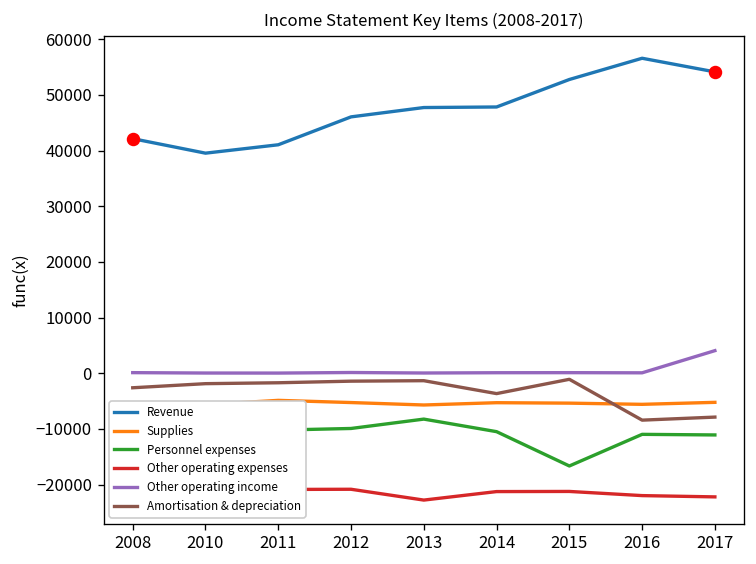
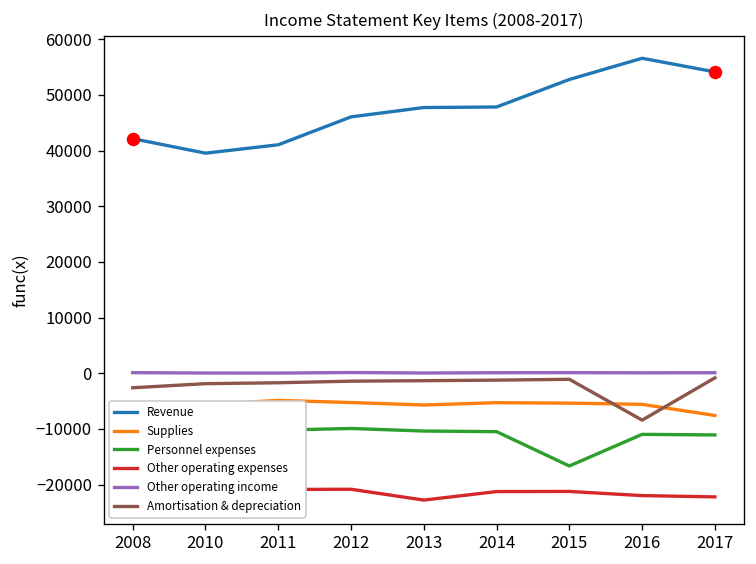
  {
    "Revenue": {
      "2010": 40000,
      "2011": 41000,
      "2012": 46000,
      "2013": 48000,
      "2014": 48000,
      "2015": 53000,
      "2016": 57000
    },
    "Supplies": {
      "2010": -6000,
      "2011": -5000,
      "2012": -5000,
      "2013": -6000,
      "2014": -5000,
      "2015": -5000,
      "2016": -6000,
-     "2017": -5000
+     "2017": -8000
    },
    "Personnel expenses": {
      "2012": -10000,
-     "2013": -8000,
+     "2013": -10000,
      "2014": -10000,
      "2015": -17000,
      "2016": -11000,
      "2017": -11000
    },
    "Other operating expenses": {
      "2012": -21000,
      "2013": -23000,
      "2014": -21000,
      "2015": -21000,
      "2016": -22000,
      "2017": -22000
    },
    "Other operating income": {
      "2008": 0,
      "2010": 0,
      "2011": 0,
      "2012": 0,
      "2013": 0,
      "2014": 0,
      "2015": 0,
      "2016": 0,
-     "2017": 4000
+     "2017": 0
    },
    "Amortisation & depreciation": {
      "2008": -3000,
      "2010": -2000,
      "2011": -2000,
      "2012": -1000,
      "2013": -1000,
-     "2014": -4000,
+     "2014": -1000,
      "2015": -1000,
      "2016": -8000,
-     "2017": -8000
+     "2017": -1000
    }
  }
